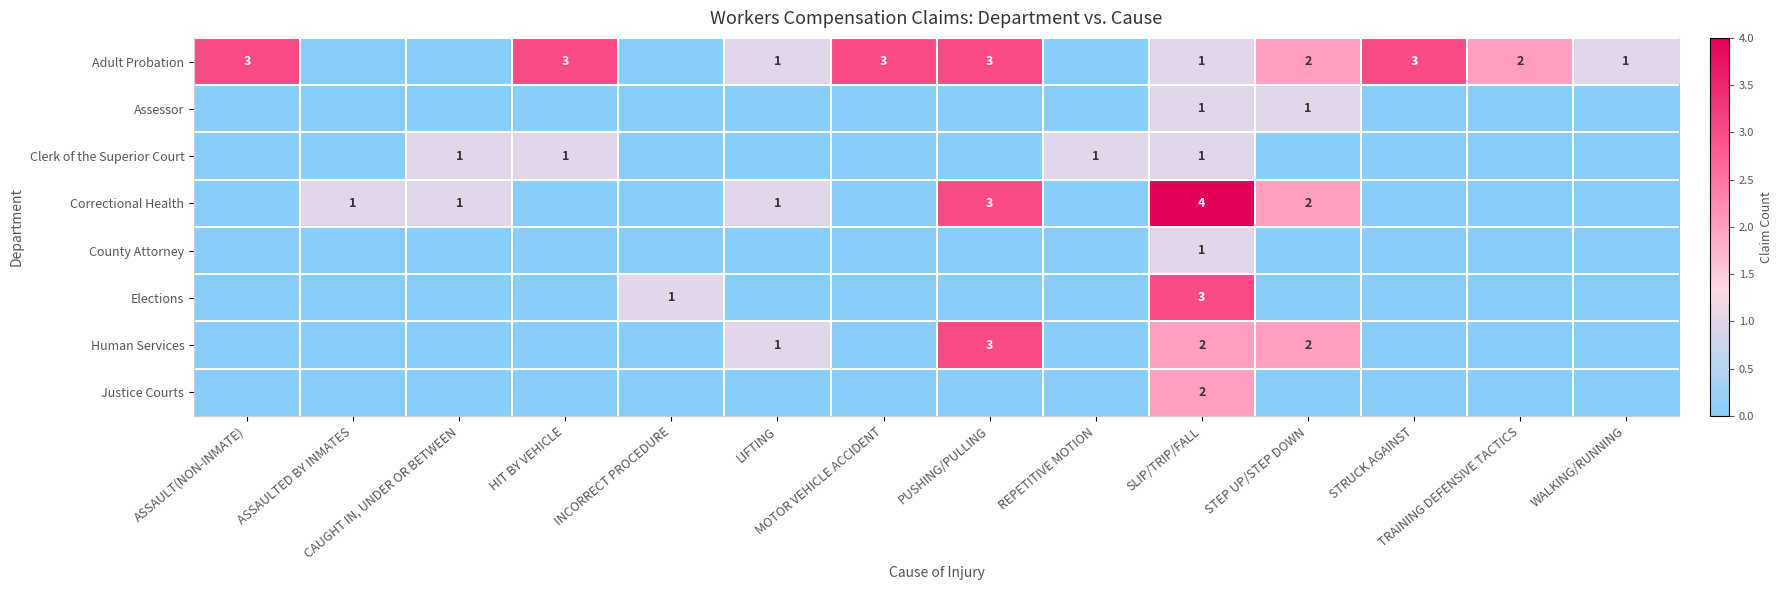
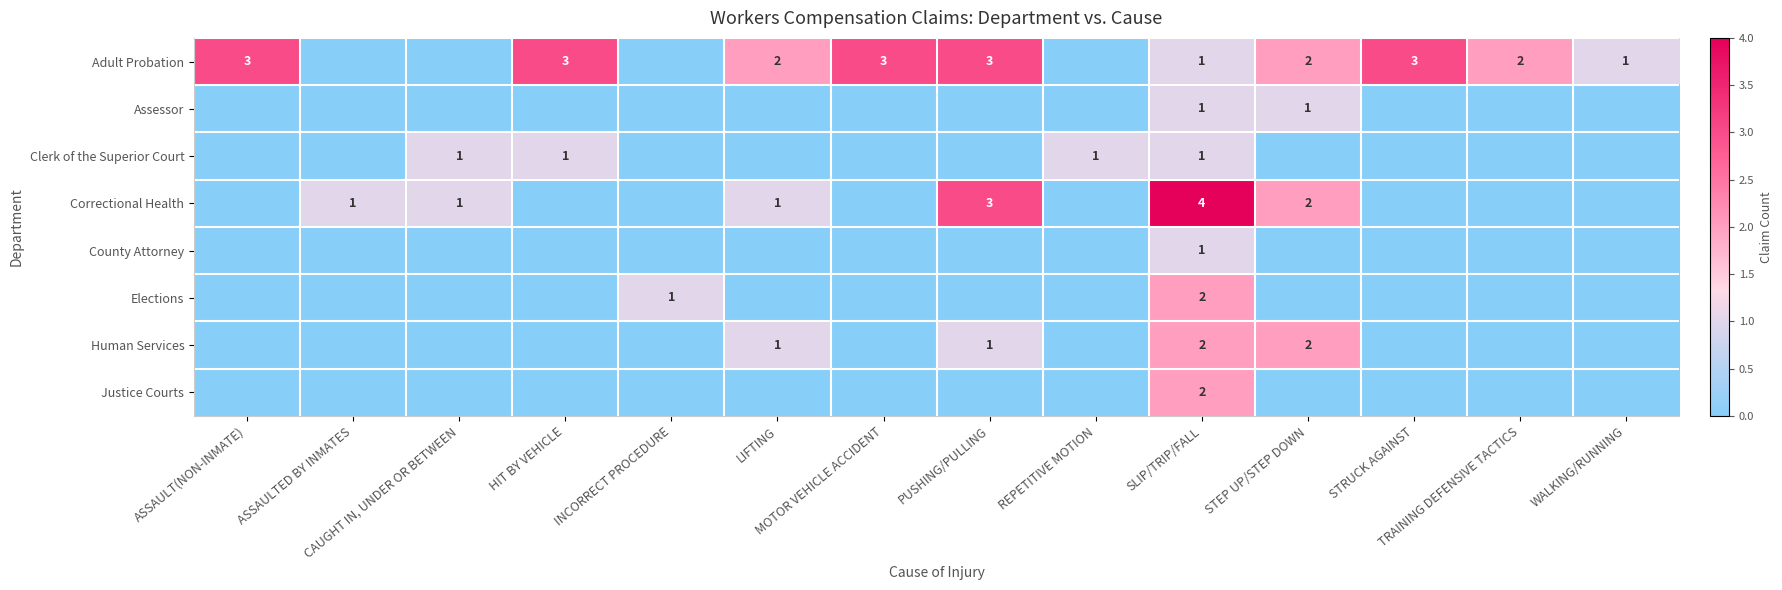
  {
    "Adult Probation": {
      "ASSAULT(NON-INMATE)": 3,
      "HIT BY VEHICLE": 3,
-     "LIFTING": 1,
+     "LIFTING": 2,
      "MOTOR VEHICLE ACCIDENT": 3,
      "PUSHING/PULLING": 3,
      "SLIP/TRIP/FALL": 1,
      "STEP UP/STEP DOWN": 2,
      "STRUCK AGAINST": 3,
      "TRAINING DEFENSIVE TACTICS": 2,
      "WALKING/RUNNING": 1
    },
    "Assessor": {
      "SLIP/TRIP/FALL": 1,
      "STEP UP/STEP DOWN": 1
    },
    "Clerk of the Superior Court": {
      "CAUGHT IN, UNDER OR BETWEEN": 1,
      "HIT BY VEHICLE": 1,
      "REPETITIVE MOTION": 1,
      "SLIP/TRIP/FALL": 1
    },
    "Correctional Health": {
      "ASSAULTED BY INMATES": 1,
      "CAUGHT IN, UNDER OR BETWEEN": 1,
      "LIFTING": 1,
      "PUSHING/PULLING": 3,
      "SLIP/TRIP/FALL": 4,
      "STEP UP/STEP DOWN": 2
    },
    "County Attorney": {
      "SLIP/TRIP/FALL": 1
    },
    "Elections": {
      "INCORRECT PROCEDURE": 1,
-     "SLIP/TRIP/FALL": 3
+     "SLIP/TRIP/FALL": 2
    },
    "Human Services": {
      "LIFTING": 1,
-     "PUSHING/PULLING": 3,
+     "PUSHING/PULLING": 1,
      "SLIP/TRIP/FALL": 2,
      "STEP UP/STEP DOWN": 2
    },
    "Justice Courts": {
      "SLIP/TRIP/FALL": 2
    }
  }
